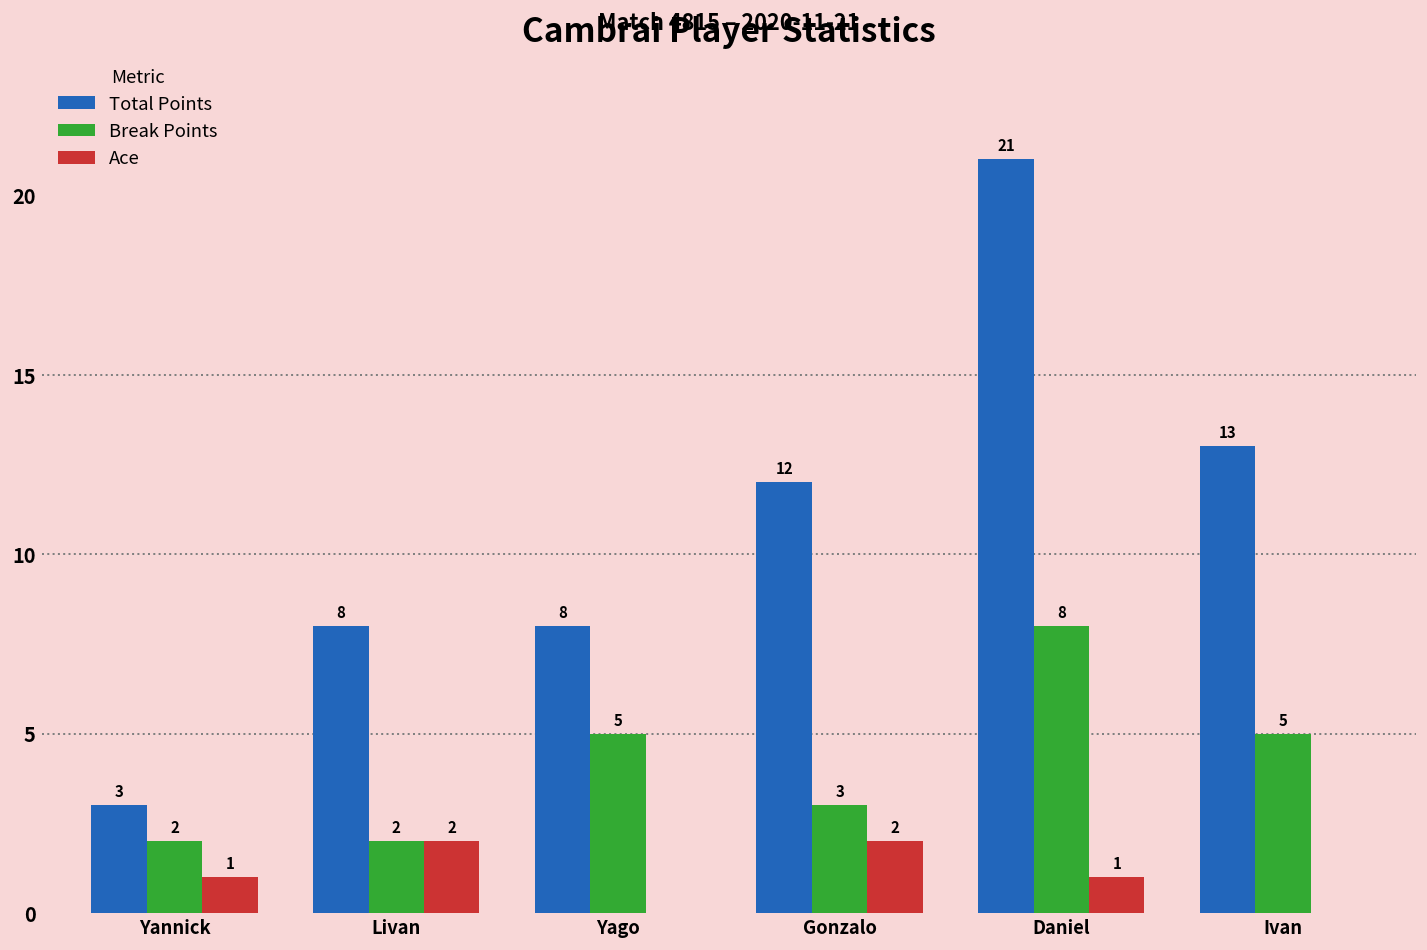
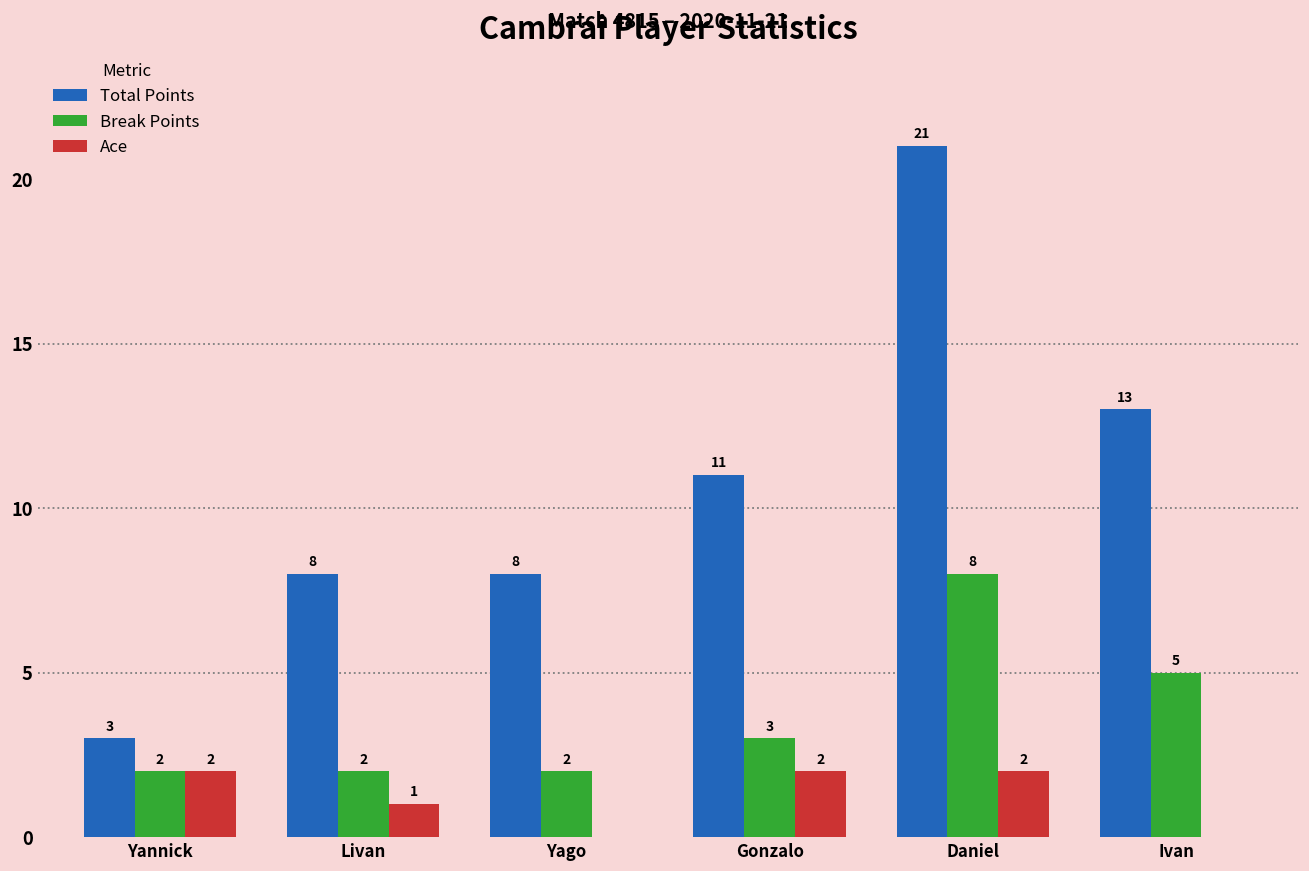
  {
    "Total Points": {
      "Yannick": 3,
      "Livan": 8,
      "Yago": 8,
-     "Gonzalo": 12,
+     "Gonzalo": 11,
      "Daniel": 21,
      "Ivan": 13
    },
    "Break Points": {
      "Yannick": 2,
      "Livan": 2,
-     "Yago": 5,
+     "Yago": 2,
      "Gonzalo": 3,
      "Daniel": 8,
      "Ivan": 5
    },
    "Ace": {
-     "Yannick": 1,
-     "Livan": 2,
+     "Yannick": 2,
+     "Livan": 1,
      "Gonzalo": 2,
-     "Daniel": 1
+     "Daniel": 2
    }
  }
